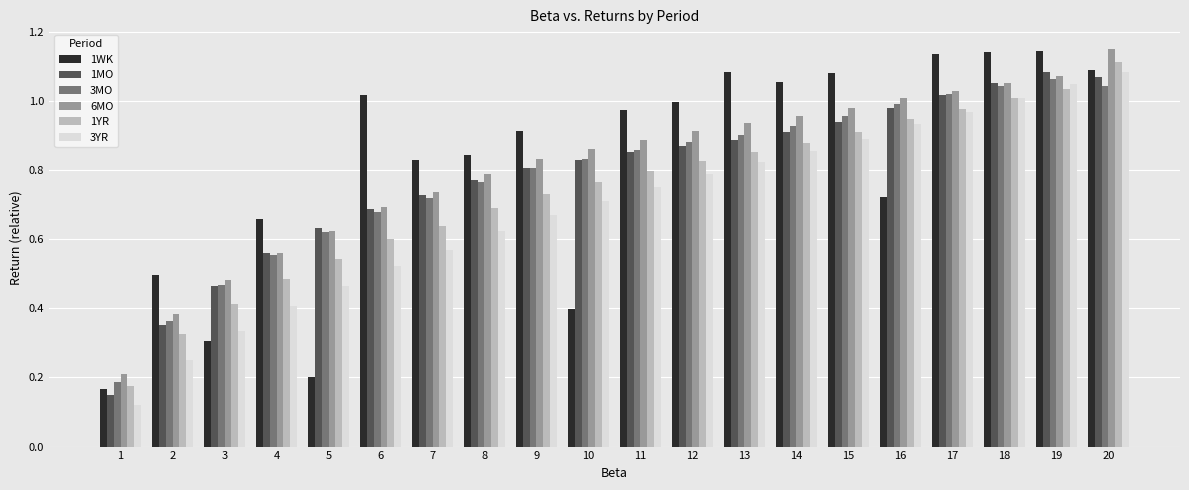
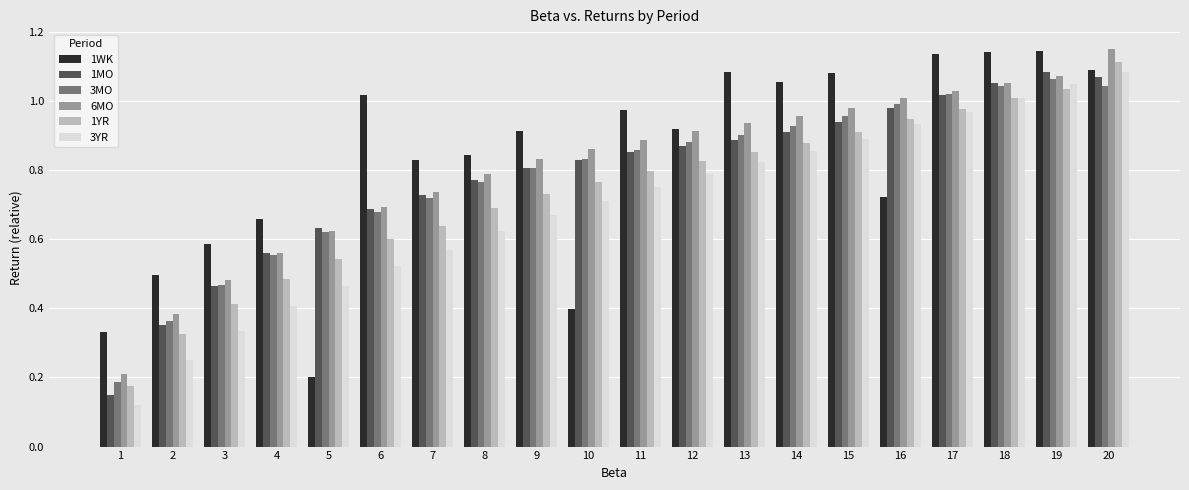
  {
    "1WK": {
-     "1": 0.17,
+     "1": 0.33,
      "2": 0.50,
-     "3": 0.31,
+     "3": 0.59,
      "4": 0.66,
      "5": 0.20,
      "6": 1.02,
      "7": 0.83,
      "8": 0.84,
      "9": 0.91,
      "10": 0.40,
      "11": 0.97,
-     "12": 1.00,
+     "12": 0.92,
      "13": 1.08,
      "14": 1.06,
      "15": 1.08,
      "16": 0.72,
      "17": 1.13,
      "18": 1.14,
      "19": 1.14,
      "20": 1.09
    }
  }
